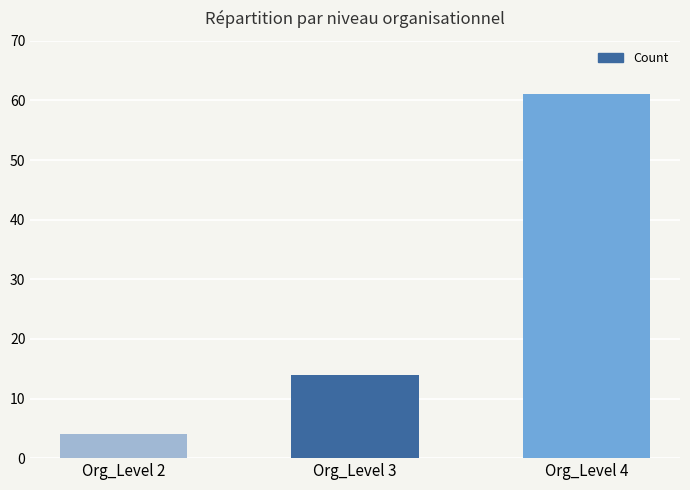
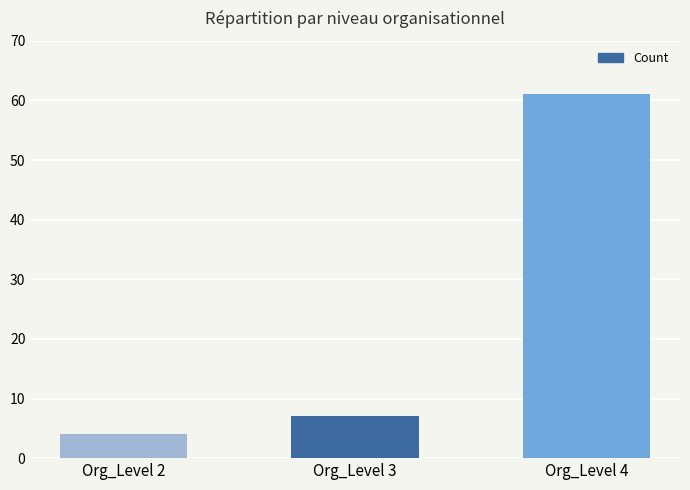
  {
    "Org_Level 2": 4,
-   "Org_Level 3": 14,
+   "Org_Level 3": 7,
    "Org_Level 4": 61
  }
